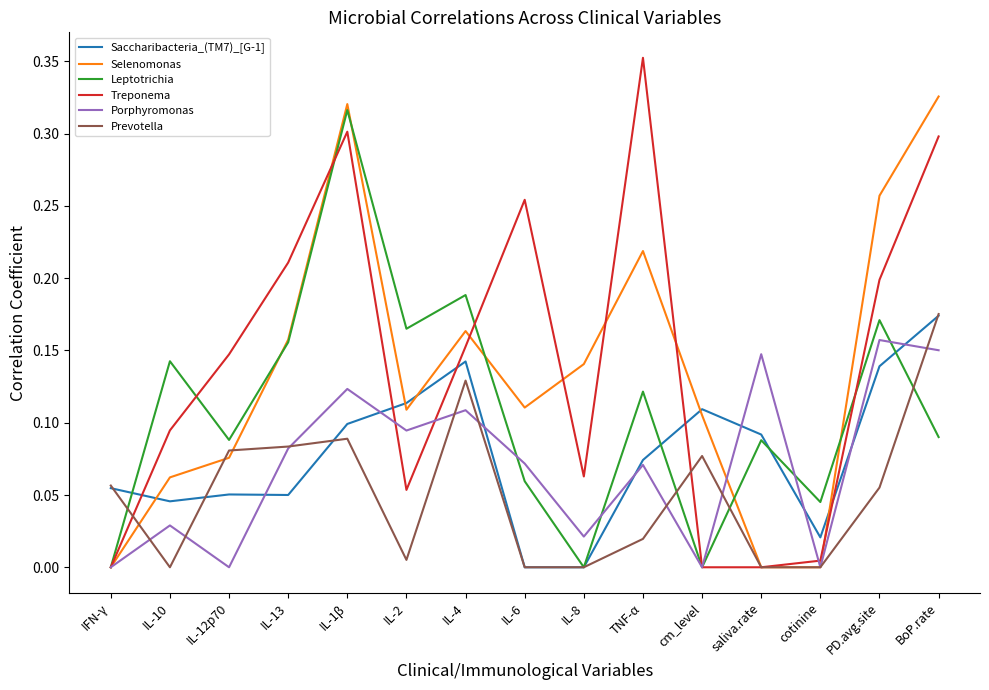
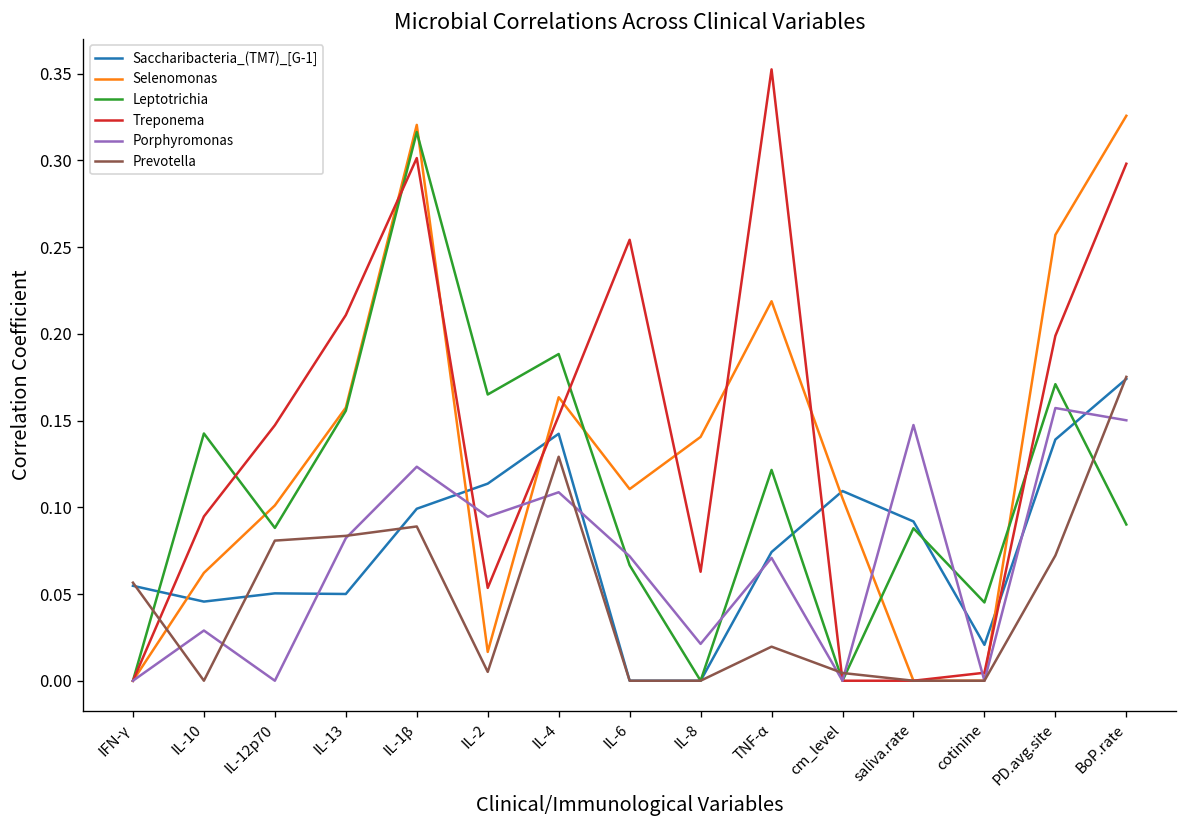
  {
    "Saccharibacteria_(TM7)_[G-1]": {
      "IFN-γ": 0.055,
      "IL-10": 0.046,
      "IL-12p70": 0.050,
      "IL-13": 0.050,
      "IL-1β": 0.099,
      "IL-2": 0.114,
      "IL-4": 0.142,
      "TNF-α": 0.074,
      "cm_level": 0.109,
      "saliva.rate": 0.092,
      "cotinine": 0.021,
      "PD.avg.site": 0.139
    },
    "Selenomonas": {
      "IL-10": 0.062,
-     "IL-12p70": 0.076,
+     "IL-12p70": 0.101,
      "IL-13": 0.157,
      "IL-1β": 0.321,
-     "IL-2": 0.109,
+     "IL-2": 0.017,
      "IL-4": 0.163,
      "IL-6": 0.111,
      "IL-8": 0.141,
      "TNF-α": 0.219,
      "cm_level": 0.105,
      "PD.avg.site": 0.257,
      "BoP.rate": 0.326
    },
    "Leptotrichia": {
      "IL-10": 0.143,
      "IL-12p70": 0.088,
      "IL-13": 0.156,
      "IL-1β": 0.316,
      "IL-2": 0.165,
      "IL-4": 0.188,
-     "IL-6": 0.060,
+     "IL-6": 0.067,
      "TNF-α": 0.122,
      "saliva.rate": 0.088,
      "cotinine": 0.045,
      "PD.avg.site": 0.171,
      "BoP.rate": 0.090
    },
    "Treponema": {
      "IL-10": 0.095,
      "IL-12p70": 0.147,
      "IL-13": 0.211,
      "IL-1β": 0.301,
      "IL-2": 0.054,
      "IL-4": 0.153,
      "IL-6": 0.254,
      "IL-8": 0.063,
      "TNF-α": 0.353,
      "cotinine": 0.005,
      "PD.avg.site": 0.199,
      "BoP.rate": 0.298
    },
    "Porphyromonas": {
      "IL-10": 0.029,
      "IL-12p70": 0.000,
      "IL-1β": 0.123,
      "IL-2": 0.095,
      "IL-4": 0.109,
      "IL-6": 0.072,
      "IL-8": 0.021,
      "TNF-α": 0.071,
      "saliva.rate": 0.147,
      "PD.avg.site": 0.157,
      "BoP.rate": 0.150
    },
    "Prevotella": {
      "IFN-γ": 0.057,
      "IL-10": 0.000,
      "IL-12p70": 0.081,
      "IL-1β": 0.089,
      "IL-2": 0.005,
      "IL-4": 0.129,
      "TNF-α": 0.020,
-     "cm_level": 0.077,
-     "PD.avg.site": 0.055
+     "cm_level": 0.004,
+     "PD.avg.site": 0.072
    }
  }
